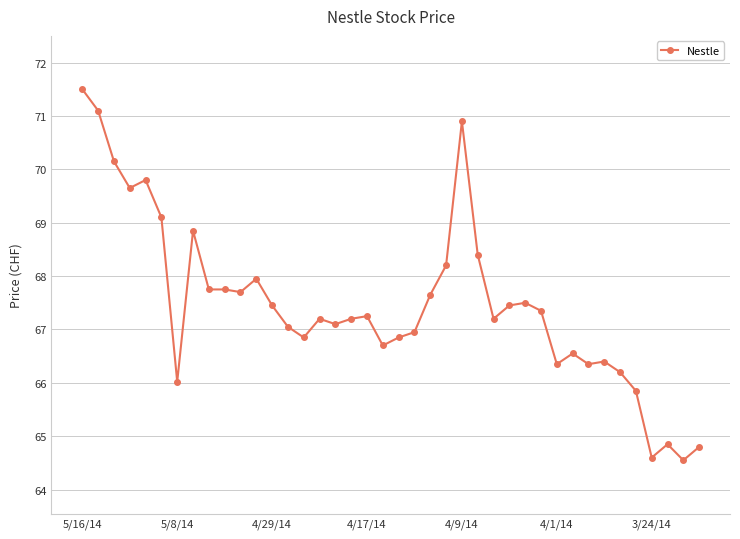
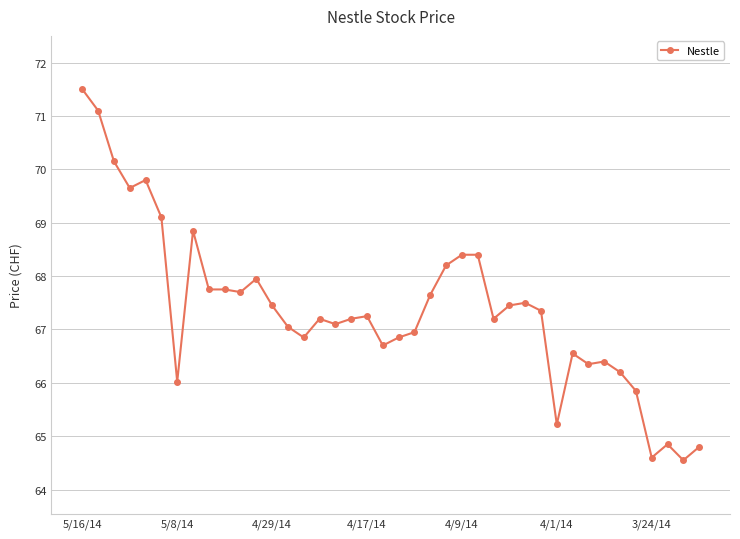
  {
    "5/16/14": 71.5,
    "5/8/14": 66.0,
    "4/29/14": 67.5,
    "4/17/14": 67.3,
-   "4/9/14": 70.9,
-   "4/1/14": 66.4,
+   "4/9/14": 68.4,
+   "4/1/14": 65.2,
    "3/24/14": 64.6
  }
